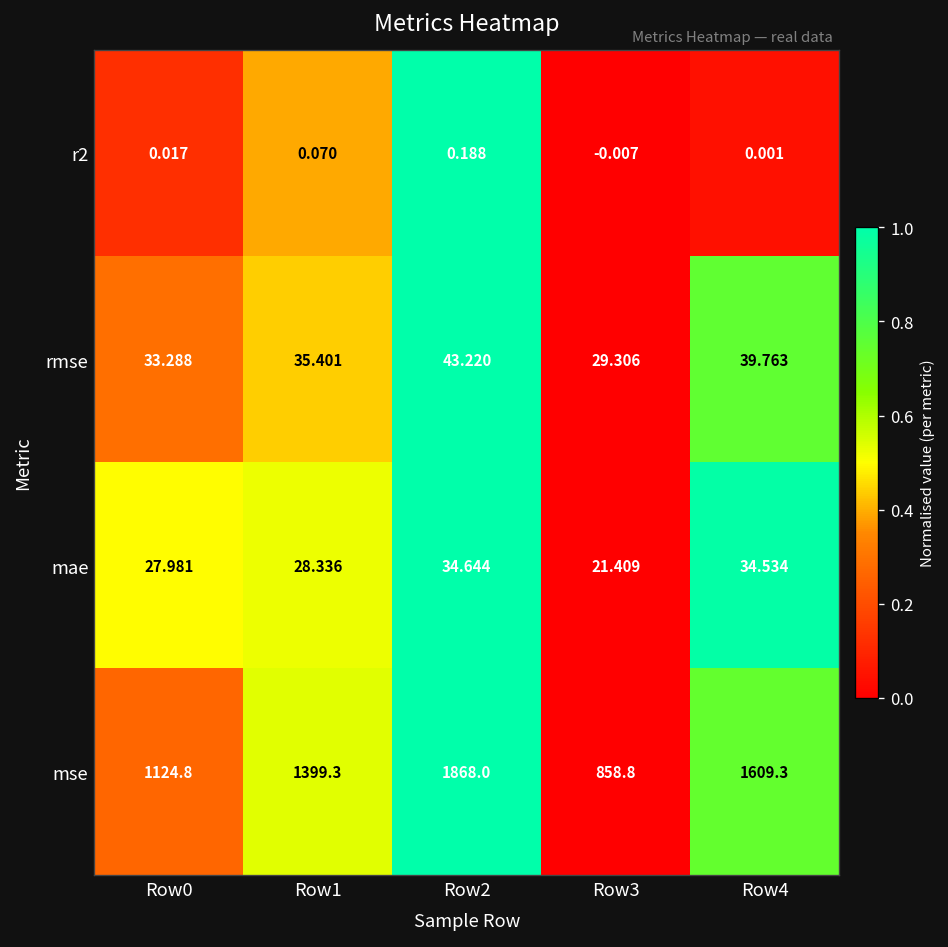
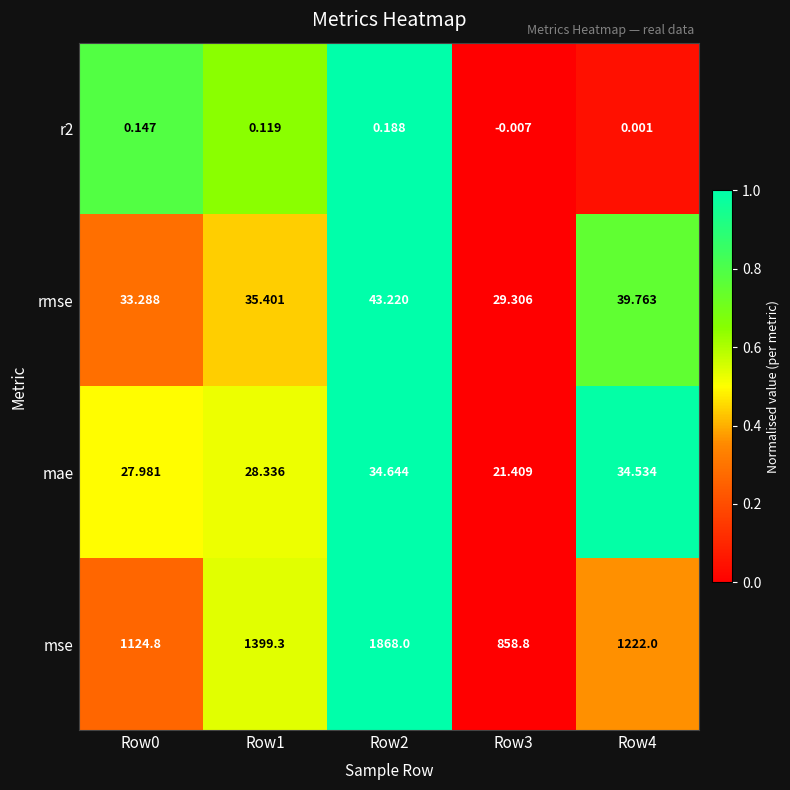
  {
    "r2": {
-     "Row0": 0.017,
-     "Row1": 0.070,
+     "Row0": 0.147,
+     "Row1": 0.119,
      "Row2": 0.188,
      "Row3": -0.007,
      "Row4": 0.001
    },
    "rmse": {
      "Row0": 33.288,
      "Row1": 35.401,
      "Row2": 43.220,
      "Row3": 29.306,
      "Row4": 39.763
    },
    "mae": {
      "Row0": 27.981,
      "Row1": 28.336,
      "Row2": 34.644,
      "Row3": 21.409,
      "Row4": 34.534
    },
    "mse": {
      "Row0": 1124.8,
      "Row1": 1399.3,
      "Row2": 1868.0,
      "Row3": 858.8,
-     "Row4": 1609.3
+     "Row4": 1222.0
    }
  }
